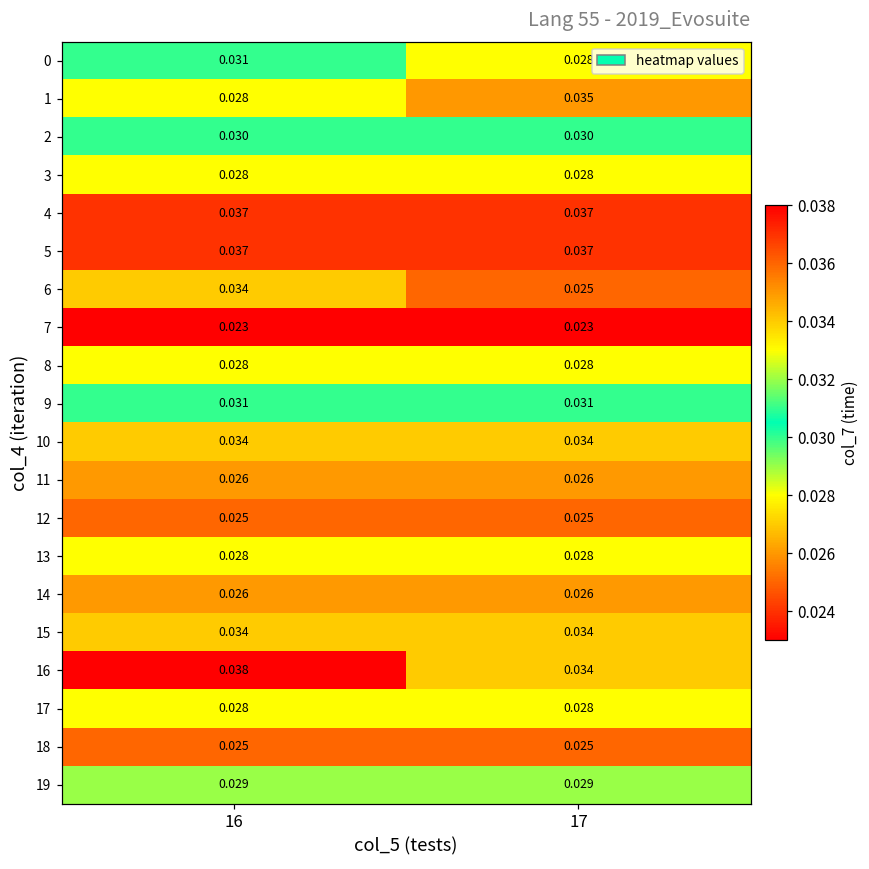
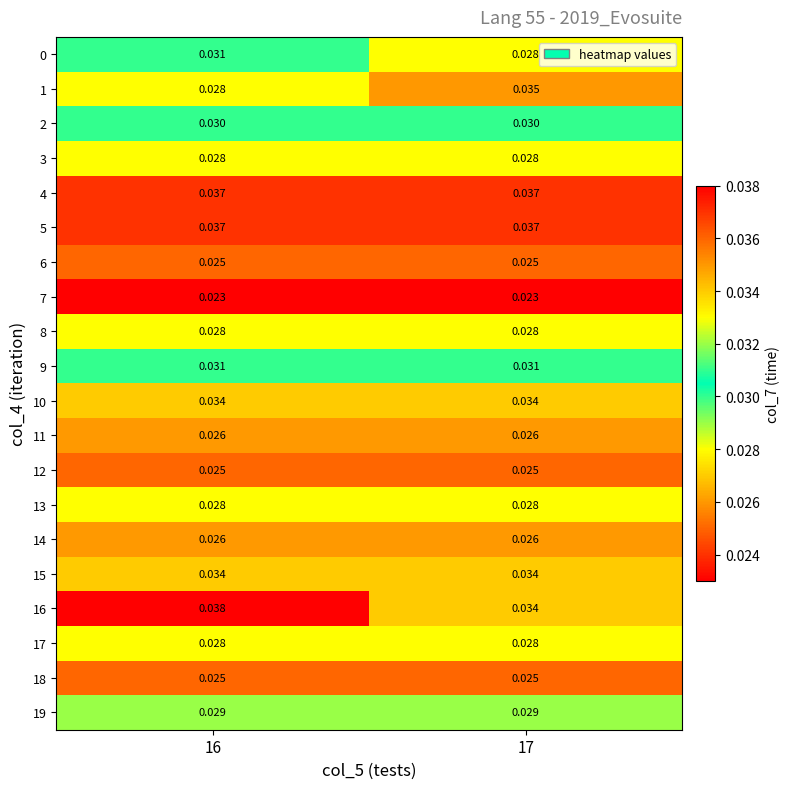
  {
    "0": {
      "16": 0.031
    },
    "1": {
      "16": 0.028,
      "17": 0.035
    },
    "2": {
      "16": 0.030,
      "17": 0.030
    },
    "3": {
      "16": 0.028,
      "17": 0.028
    },
    "4": {
      "16": 0.037,
      "17": 0.037
    },
    "5": {
      "16": 0.037,
      "17": 0.037
    },
    "6": {
-     "16": 0.034,
+     "16": 0.025,
      "17": 0.025
    },
    "7": {
      "16": 0.023,
      "17": 0.023
    },
    "8": {
      "16": 0.028,
      "17": 0.028
    },
    "9": {
      "16": 0.031,
      "17": 0.031
    },
    "10": {
      "16": 0.034,
      "17": 0.034
    },
    "11": {
      "16": 0.026,
      "17": 0.026
    },
    "12": {
      "16": 0.025,
      "17": 0.025
    },
    "13": {
      "16": 0.028,
      "17": 0.028
    },
    "14": {
      "16": 0.026,
      "17": 0.026
    },
    "15": {
      "16": 0.034,
      "17": 0.034
    },
    "16": {
      "16": 0.038,
      "17": 0.034
    },
    "17": {
      "16": 0.028,
      "17": 0.028
    },
    "18": {
      "16": 0.025,
      "17": 0.025
    },
    "19": {
      "16": 0.029,
      "17": 0.029
    }
  }
